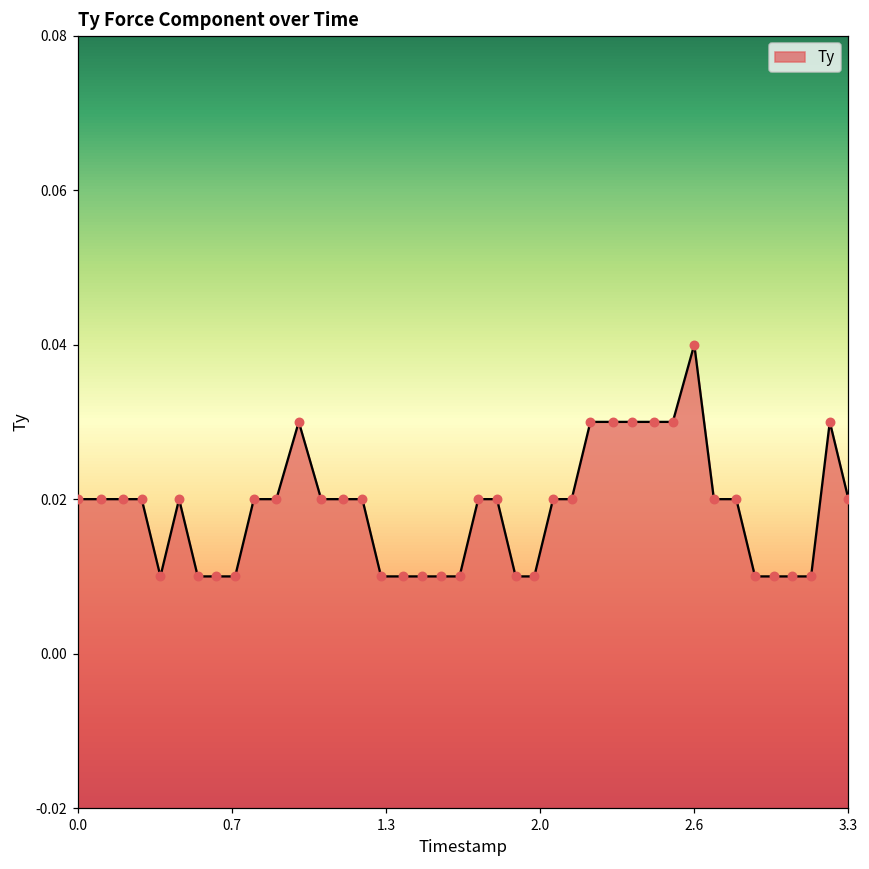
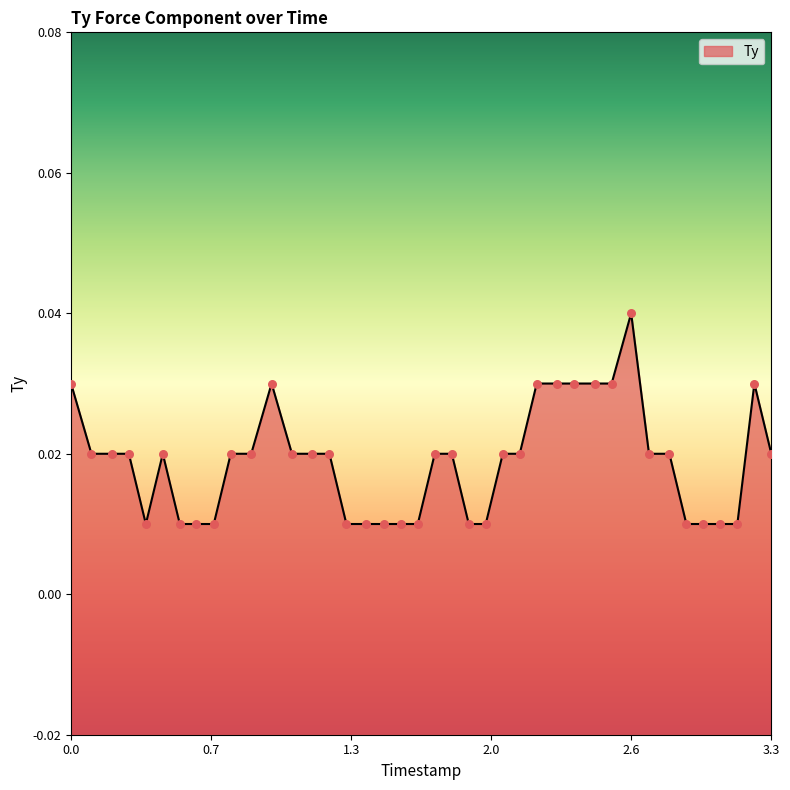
  {
-   "0.0": 0.02,
+   "0.0": 0.03,
    "2.6": 0.04,
    "3.3": 0.02
  }
